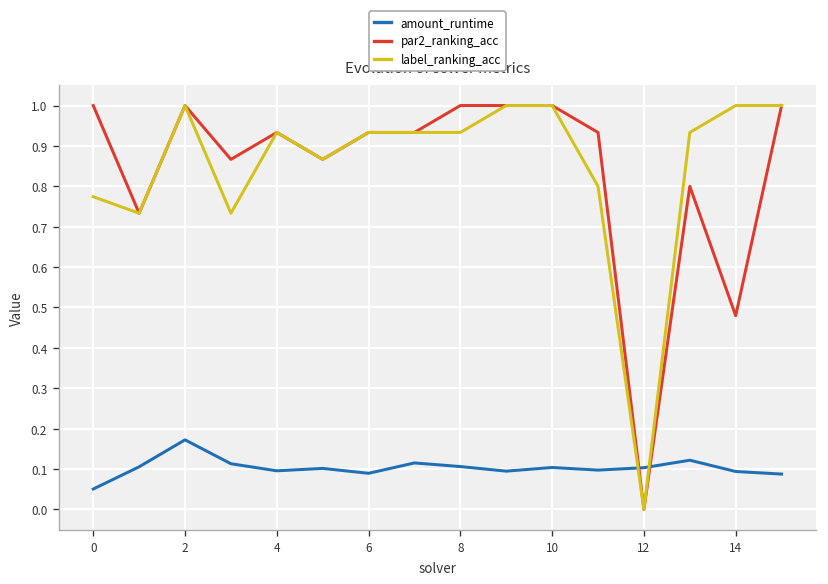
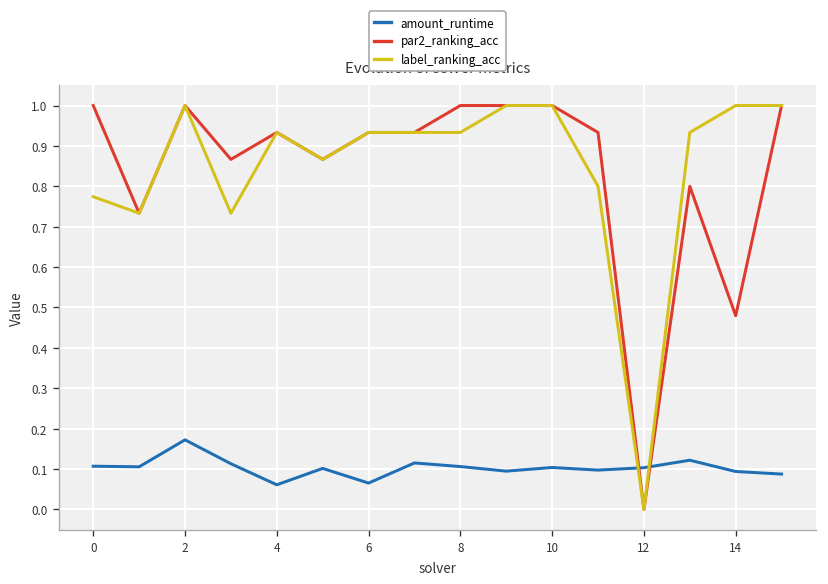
  {
    "amount_runtime": {
-     "0": 0.05,
+     "0": 0.11,
      "2": 0.17,
-     "4": 0.10,
-     "6": 0.09,
+     "4": 0.06,
+     "6": 0.07,
      "8": 0.11,
      "10": 0.10,
      "12": 0.10,
      "14": 0.09
    },
    "par2_ranking_acc": {
      "0": 1.00,
      "8": 1.00,
      "14": 0.48
    },
    "label_ranking_acc": {
      "0": 0.77,
      "8": 0.93,
      "14": 1.00
    }
  }
